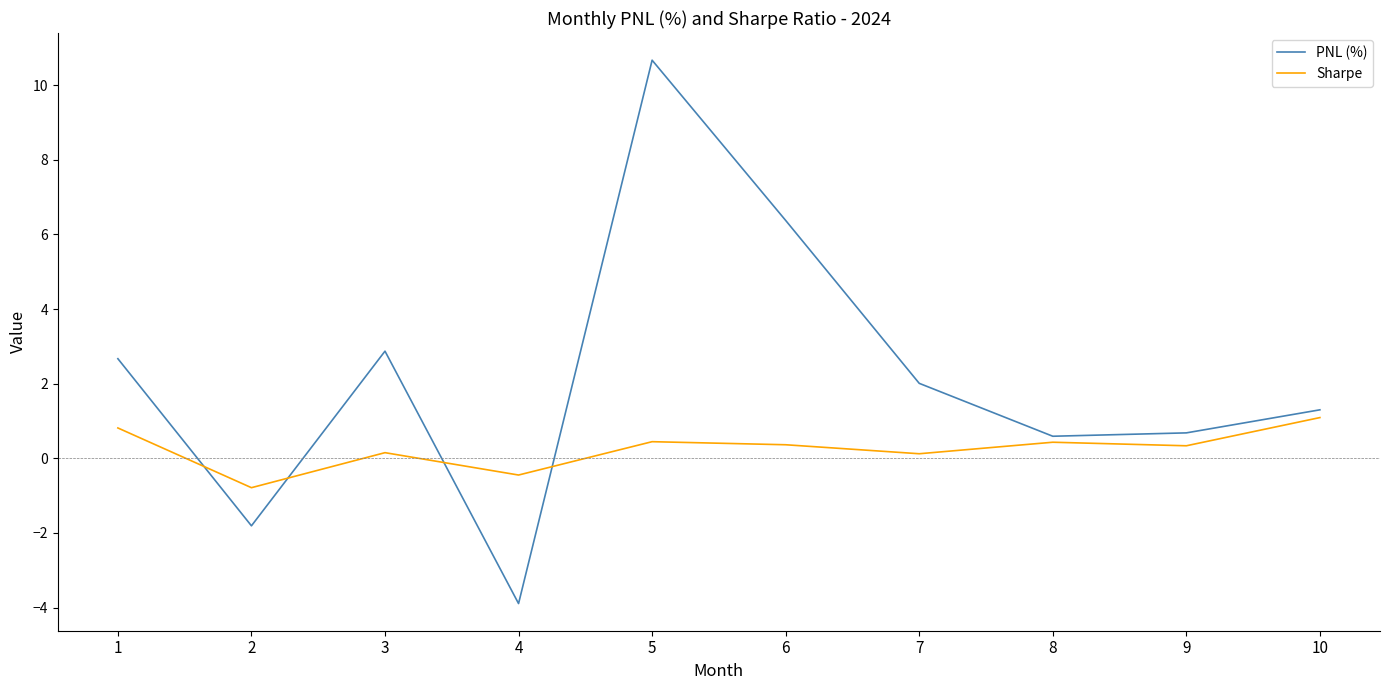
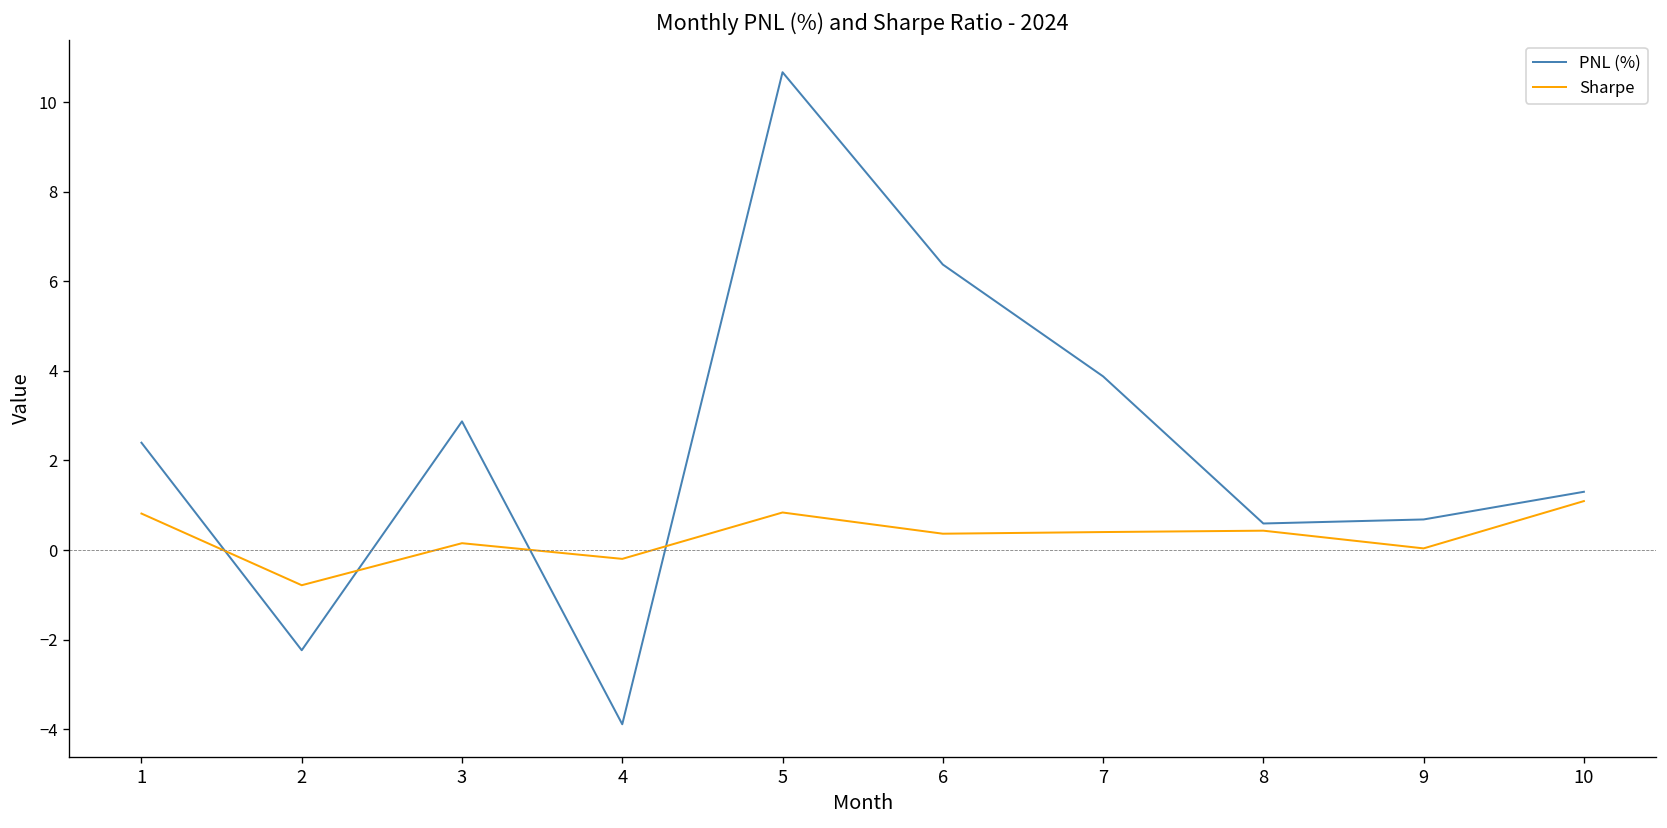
  {
    "PNL (%)": {
-     "1": 2.7,
-     "2": -1.8,
+     "1": 2.4,
+     "2": -2.2,
      "3": 2.9,
      "4": -3.9,
      "5": 10.7,
      "6": 6.4,
-     "7": 2.0,
+     "7": 3.9,
      "8": 0.6,
      "9": 0.7,
      "10": 1.3
    },
    "Sharpe": {
      "1": 0.8,
      "2": -0.8,
      "3": 0.2,
-     "4": -0.4,
-     "5": 0.4,
+     "4": -0.2,
+     "5": 0.8,
      "6": 0.4,
-     "7": 0.1,
+     "7": 0.4,
      "8": 0.4,
-     "9": 0.3,
+     "9": 0.0,
      "10": 1.1
    }
  }
